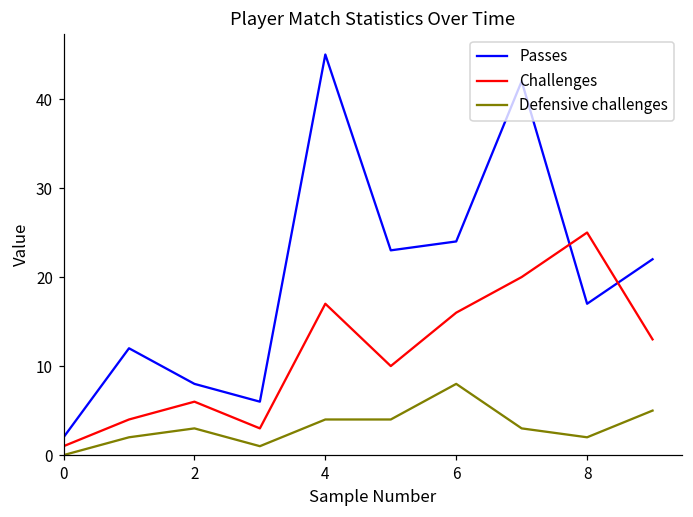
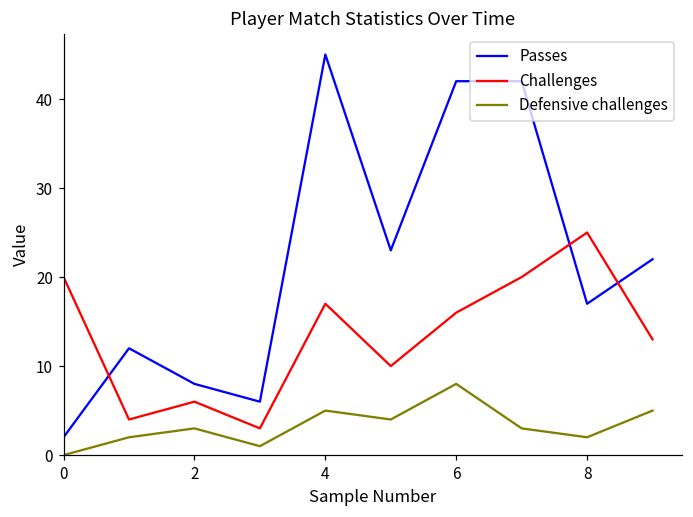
  {
    "Passes": {
      "0": 2,
      "2": 8,
      "4": 45,
-     "6": 24,
+     "6": 42,
      "8": 17
    },
    "Challenges": {
-     "0": 1,
+     "0": 20,
      "2": 6,
      "4": 17,
      "6": 16,
      "8": 25
    },
    "Defensive challenges": {
      "0": 0,
      "2": 3,
-     "4": 4,
+     "4": 5,
      "6": 8,
      "8": 2
    }
  }
